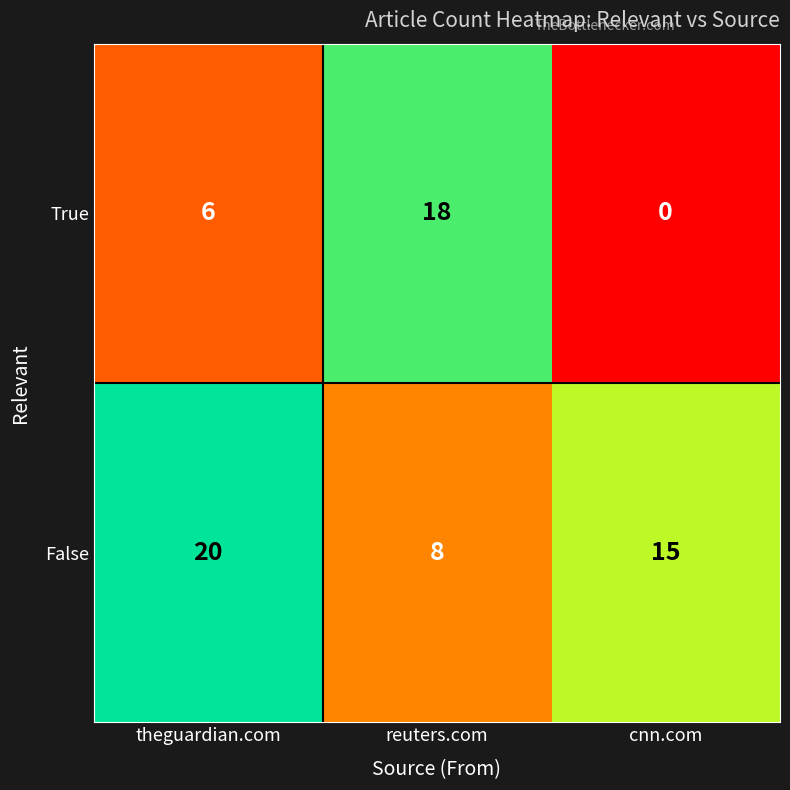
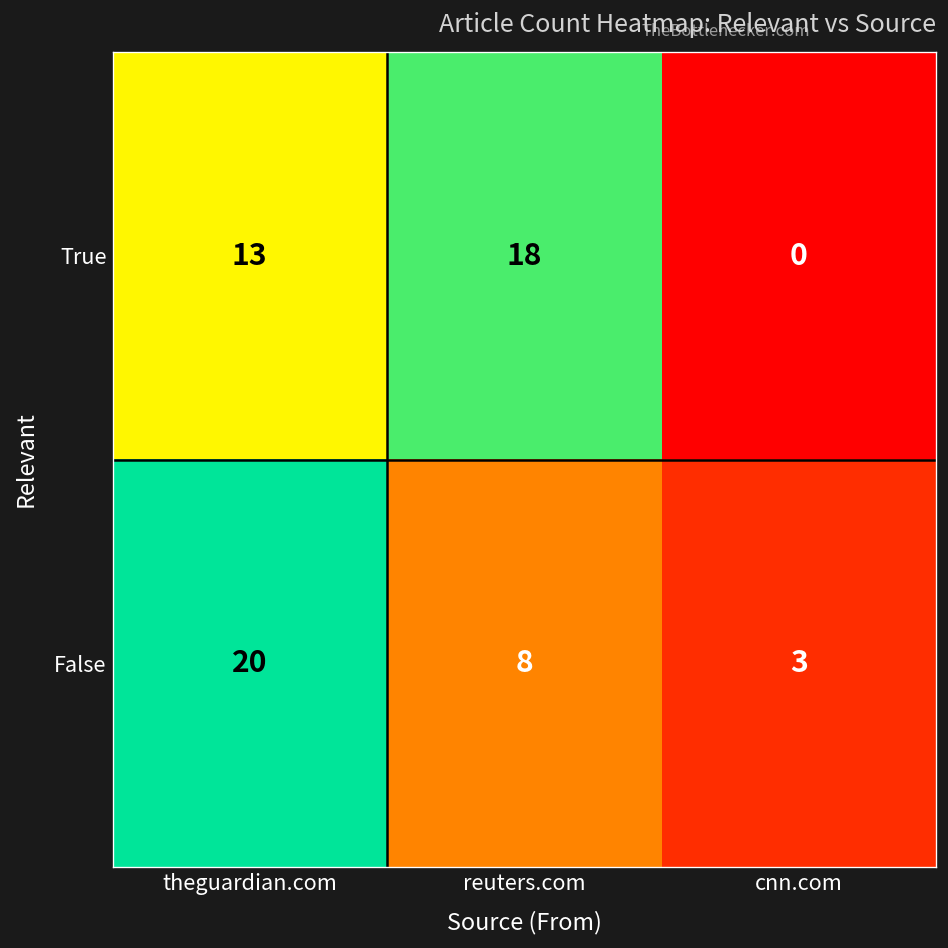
  {
    "True": {
-     "theguardian.com": 6,
+     "theguardian.com": 13,
      "reuters.com": 18,
      "cnn.com": 0
    },
    "False": {
      "theguardian.com": 20,
      "reuters.com": 8,
-     "cnn.com": 15
+     "cnn.com": 3
    }
  }
